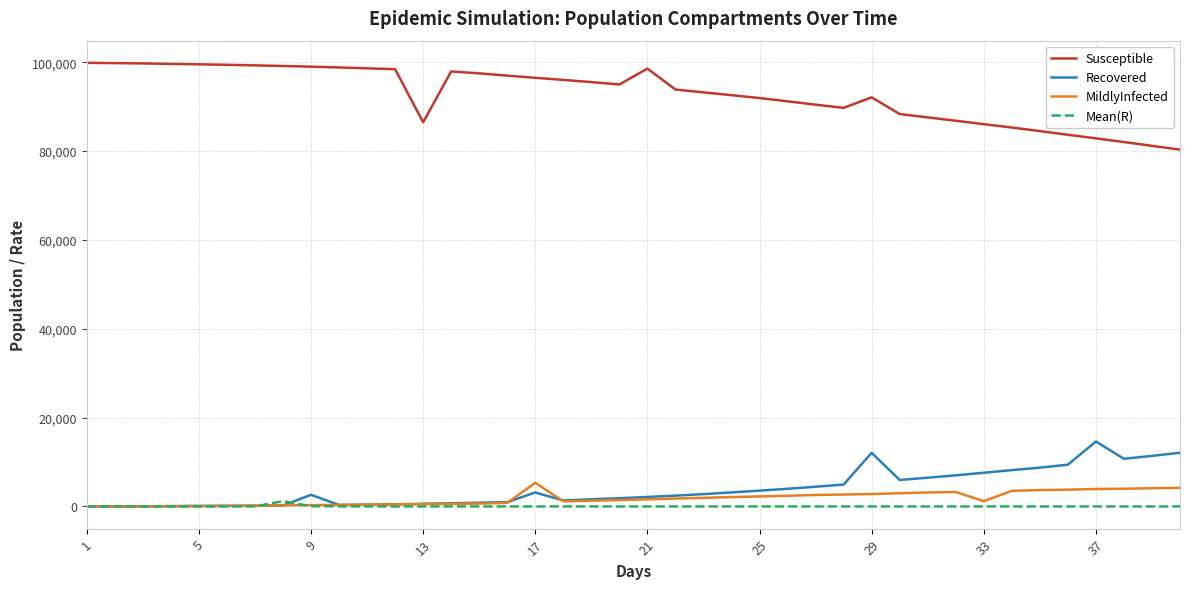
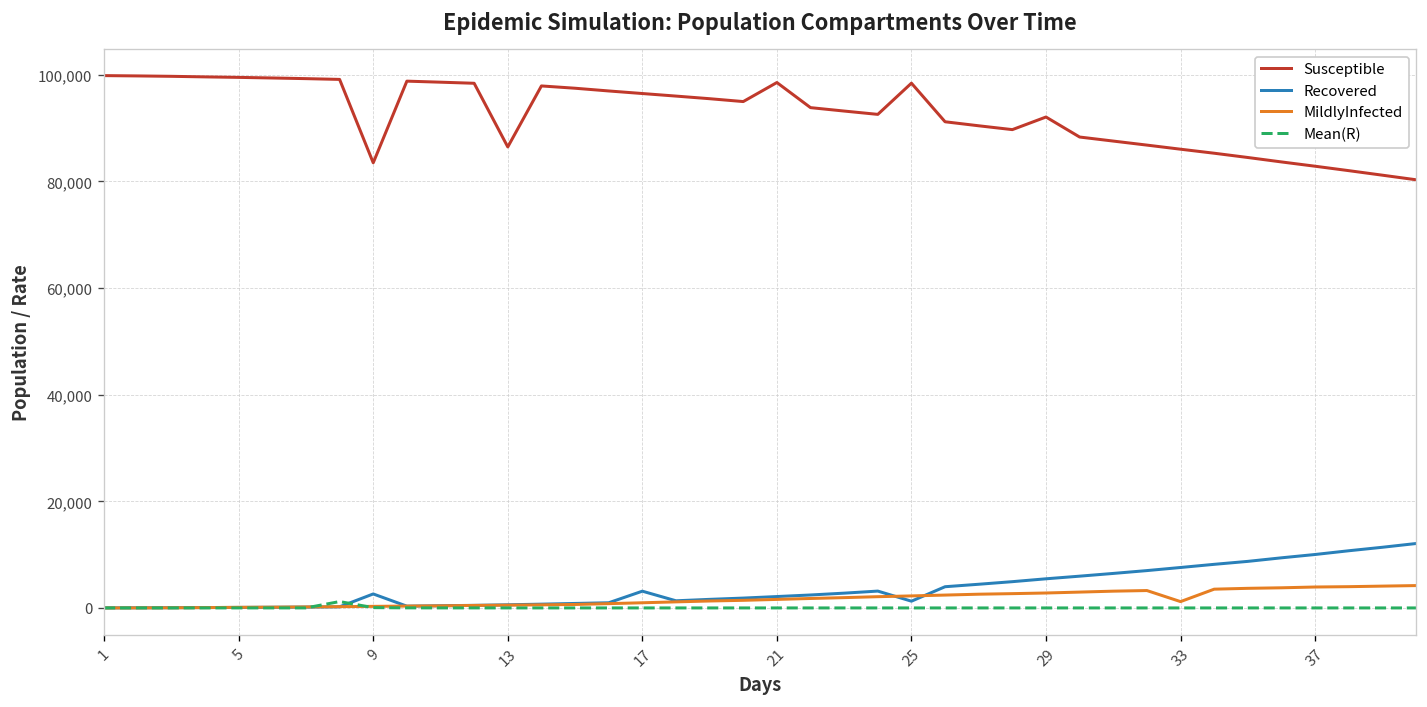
  {
    "Susceptible": {
      "1": "100,000",
      "5": "100,000",
-     "9": "99,000",
+     "9": "84,000",
      "13": "86,000",
      "17": "97,000",
      "21": "99,000",
-     "25": "92,000",
+     "25": "98,000",
      "29": "92,000",
      "33": "86,000",
      "37": "83,000"
    },
    "Recovered": {
      "9": "3,000",
      "17": "3,000",
-     "25": "4,000",
-     "29": "12,000",
+     "25": "1,000",
+     "29": "5,000",
      "33": "8,000",
-     "37": "15,000"
+     "37": "10,000"
    },
    "MildlyInfected": {
-     "17": "5,000",
+     "17": "1,000",
      "25": "2,000",
      "29": "3,000",
      "33": "1,000",
      "37": "4,000"
    },
    "Mean(R)": {
      "17": "0",
      "21": "0",
      "25": "0",
      "29": "0",
      "33": "0",
      "37": "0"
    }
  }
